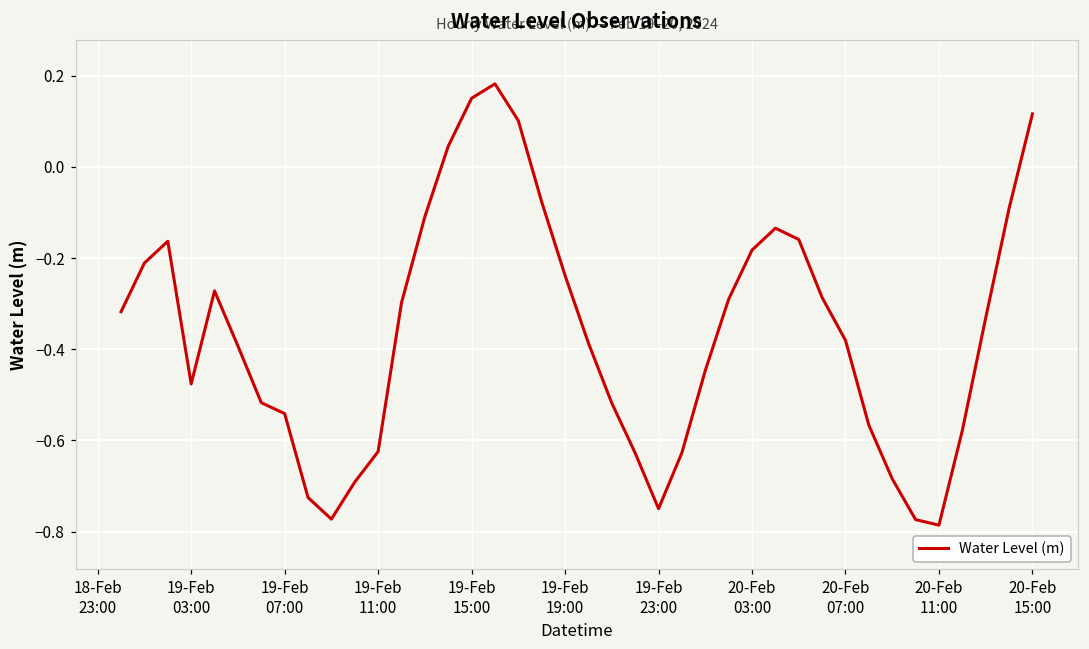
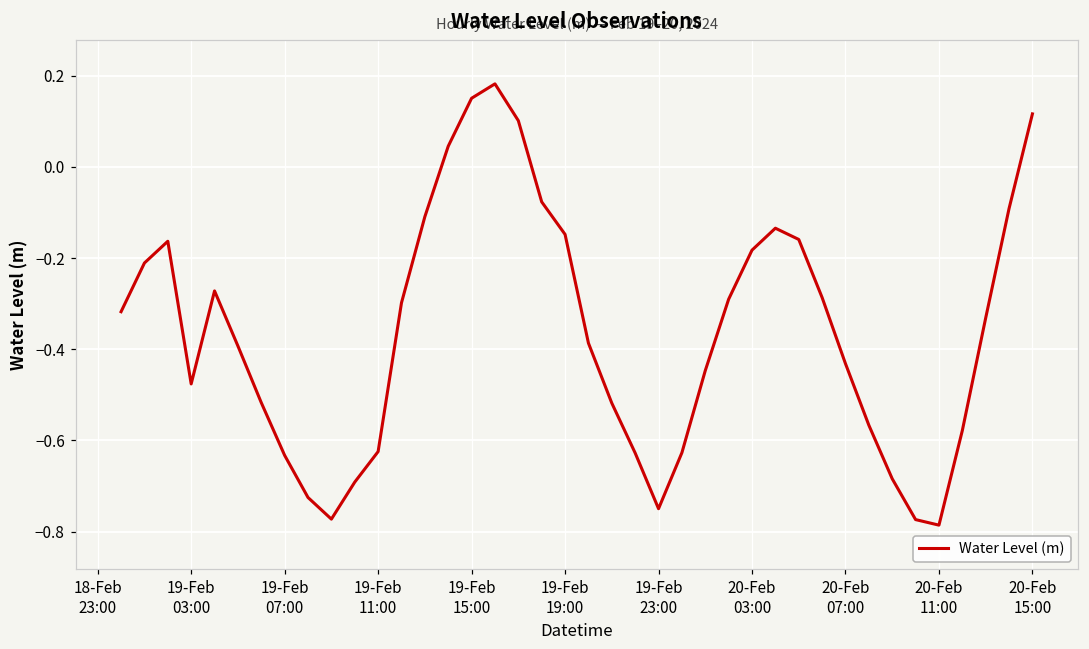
  {
    "19-Feb 03:00": -0.48,
-   "19-Feb 07:00": -0.54,
+   "19-Feb 07:00": -0.63,
    "19-Feb 11:00": -0.62,
    "19-Feb 15:00": 0.15,
-   "19-Feb 19:00": -0.24,
+   "19-Feb 19:00": -0.15,
    "19-Feb 23:00": -0.75,
    "20-Feb 03:00": -0.18,
-   "20-Feb 07:00": -0.38,
+   "20-Feb 07:00": -0.43,
    "20-Feb 11:00": -0.79,
    "20-Feb 15:00": 0.12
  }
